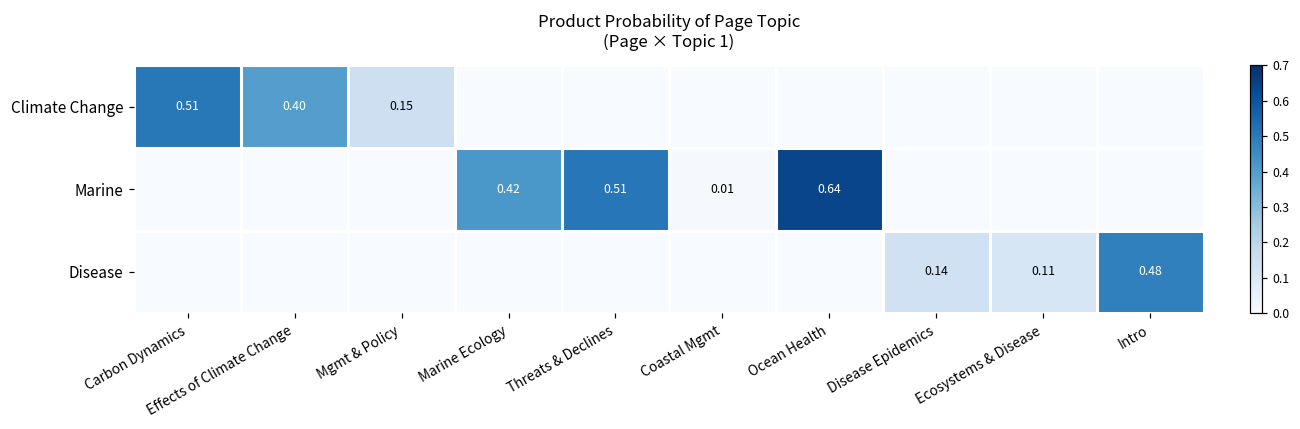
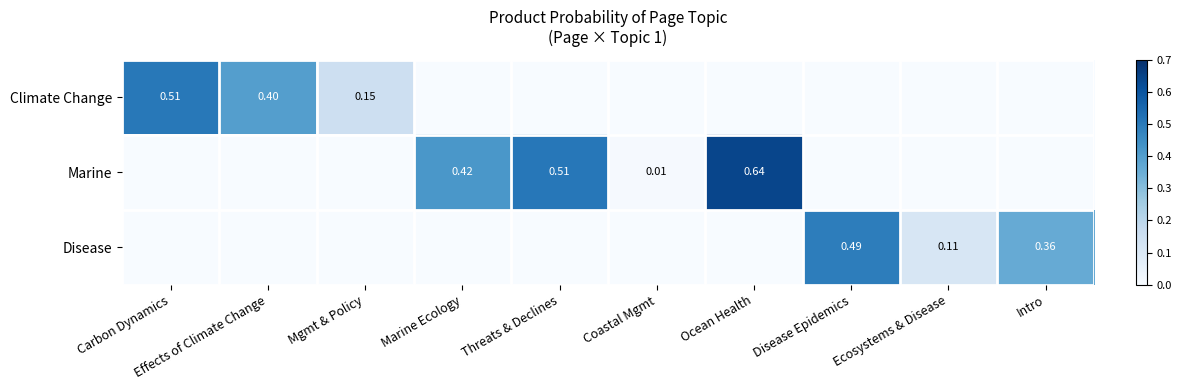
  {
    "Climate Change": {
      "Carbon Dynamics": 0.51,
      "Effects of Climate Change": 0.40,
      "Mgmt & Policy": 0.15
    },
    "Marine": {
      "Marine Ecology": 0.42,
      "Threats & Declines": 0.51,
      "Coastal Mgmt": 0.01,
      "Ocean Health": 0.64
    },
    "Disease": {
-     "Disease Epidemics": 0.14,
+     "Disease Epidemics": 0.49,
      "Ecosystems & Disease": 0.11,
-     "Intro": 0.48
+     "Intro": 0.36
    }
  }
